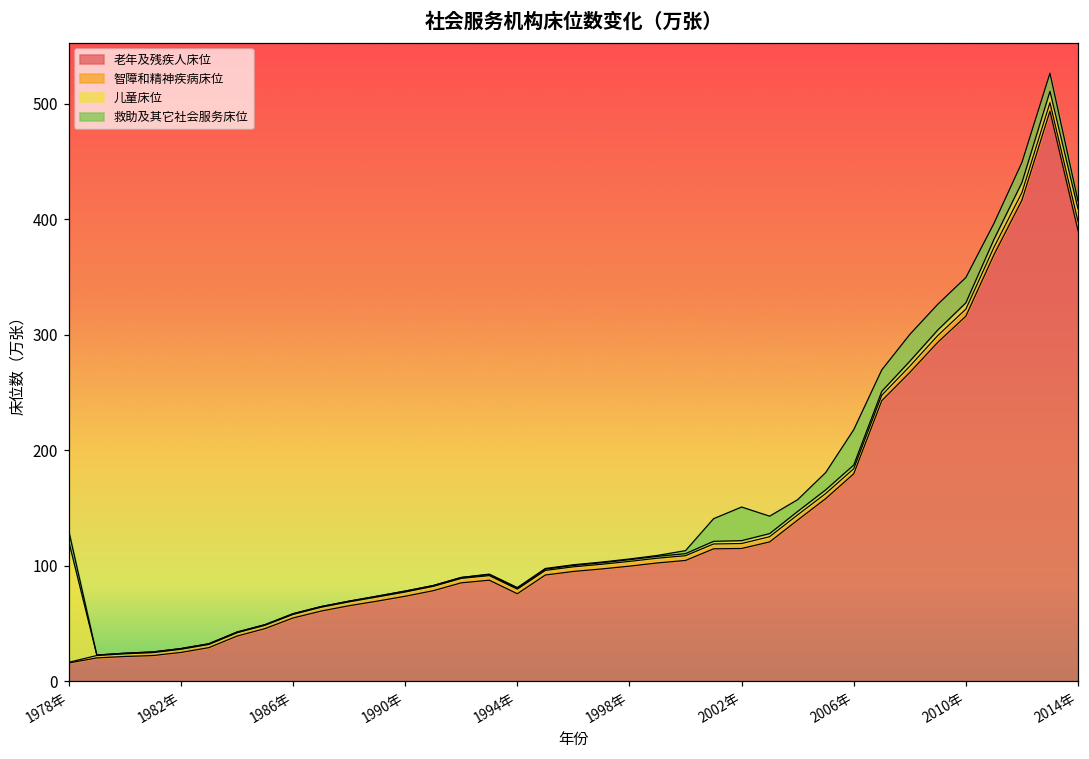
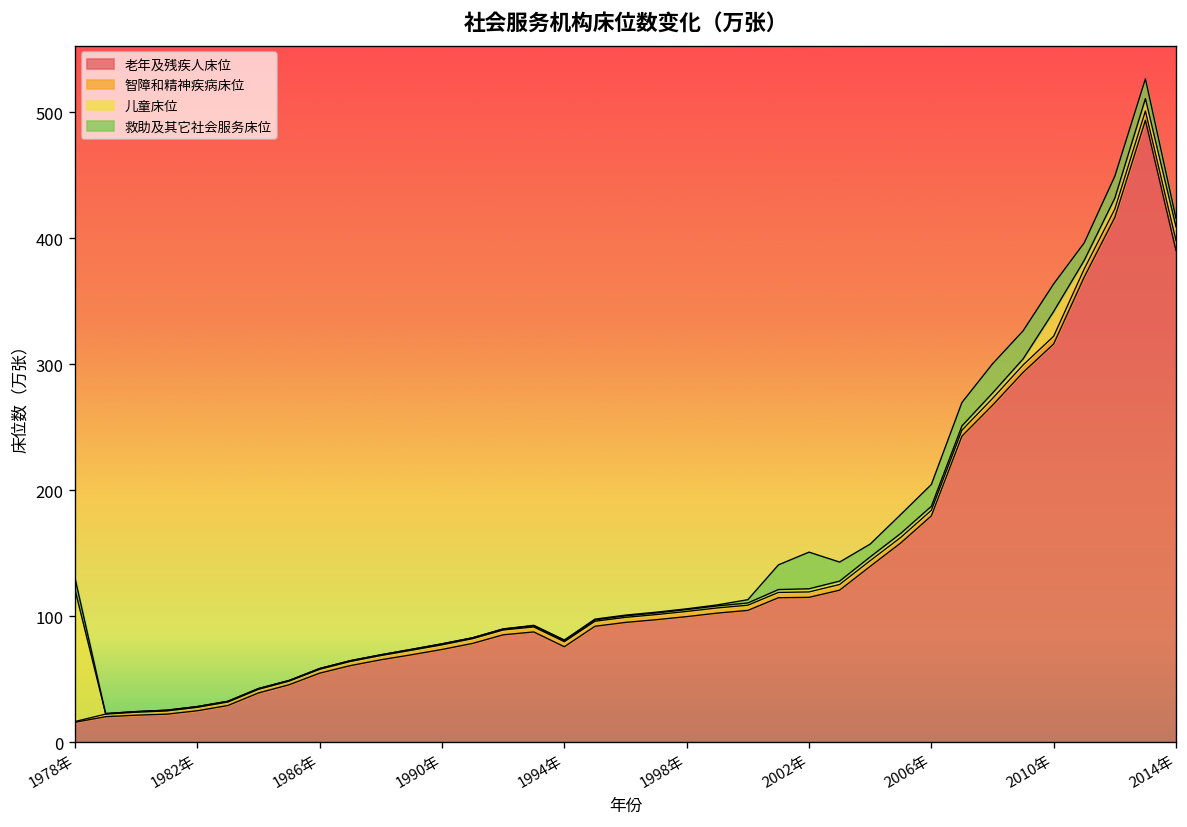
  {
    "老年及残疾人床位": {
      "1982年": 25,
      "1986年": 55,
      "1990年": 74,
      "1994年": 76,
      "1998年": 100,
      "2002年": 115,
      "2006年": 180,
      "2010年": 316,
      "2014年": 390
    },
    "智障和精神疾病床位": {
      "2002年": 4,
      "2006年": 4,
      "2010年": 6,
      "2014年": 8
    },
    "儿童床位": {
      "1978年": 105,
      "2002年": 3,
      "2006年": 3,
-     "2010年": 6,
+     "2010年": 20,
      "2014年": 11
    },
    "救助及其它社会服务床位": {
      "1978年": 9,
      "2002年": 29,
-     "2006年": 31,
+     "2006年": 17,
      "2010年": 22,
      "2014年": 7
    }
  }
